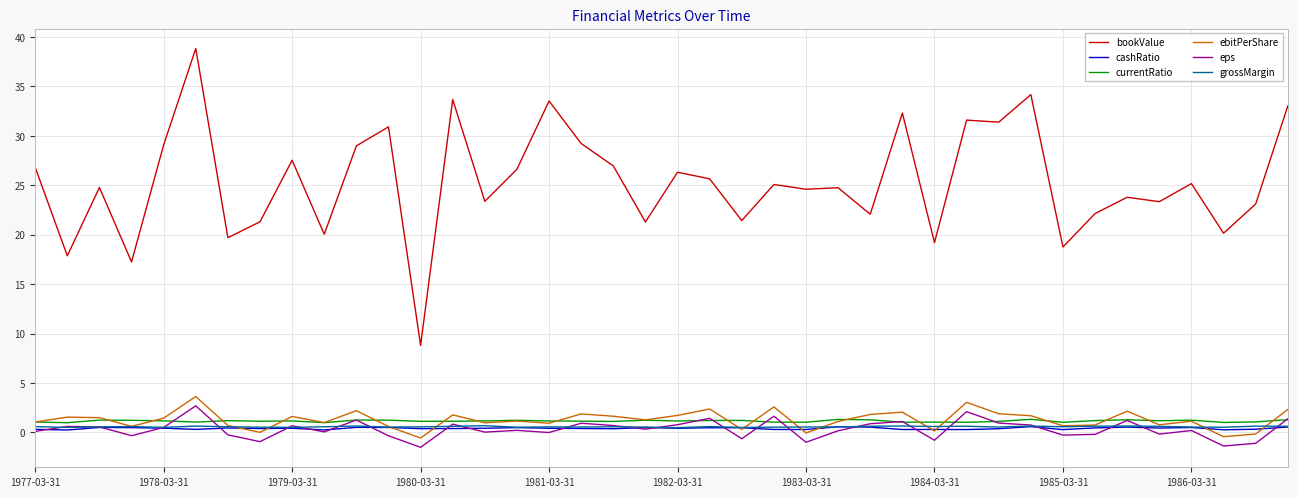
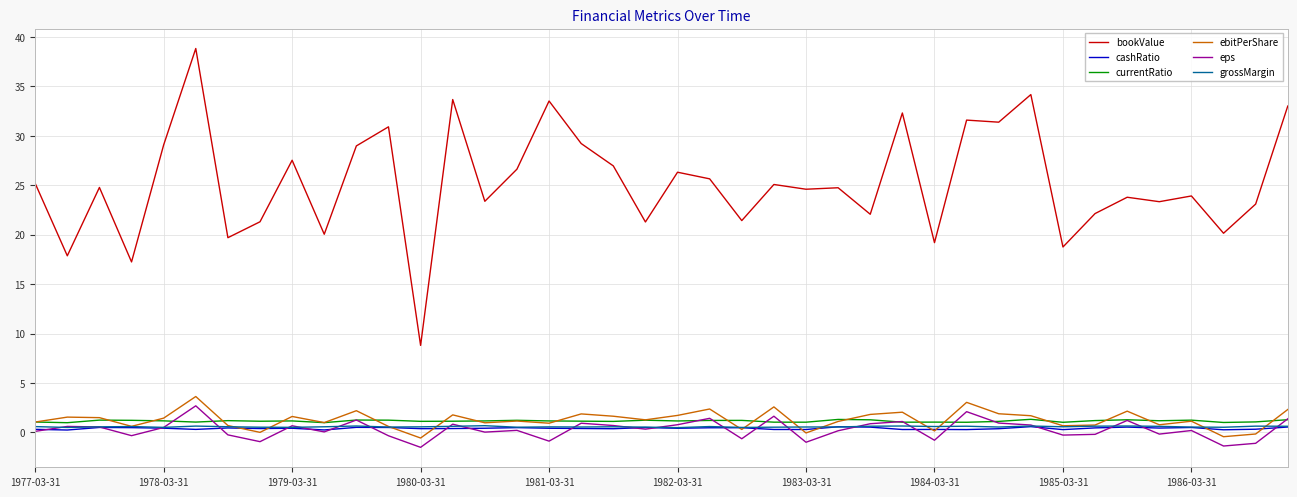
  {
    "bookValue": {
-     "1977-03-31": 27,
+     "1977-03-31": 25,
      "1978-03-31": 29,
      "1979-03-31": 28,
      "1980-03-31": 9,
      "1981-03-31": 34,
      "1982-03-31": 26,
      "1983-03-31": 25,
      "1984-03-31": 19,
      "1985-03-31": 19,
-     "1986-03-31": 25
+     "1986-03-31": 24
    },
    "cashRatio": {
      "1985-03-31": 0
    },
    "currentRatio": {
      "1978-03-31": 1,
      "1979-03-31": 1,
      "1980-03-31": 1,
      "1982-03-31": 1,
      "1983-03-31": 1,
      "1984-03-31": 1,
      "1985-03-31": 1
    },
    "ebitPerShare": {
      "1978-03-31": 1,
      "1979-03-31": 2,
      "1980-03-31": -1,
      "1982-03-31": 2,
      "1983-03-31": 0
    },
    "eps": {
      "1980-03-31": -2,
-     "1981-03-31": 0,
+     "1981-03-31": -1,
      "1982-03-31": 1,
      "1983-03-31": -1,
      "1984-03-31": -1,
      "1985-03-31": 0,
      "1986-03-31": 0
    },
    "grossMargin": {
      "1977-03-31": 1,
      "1984-03-31": 1
    }
  }
